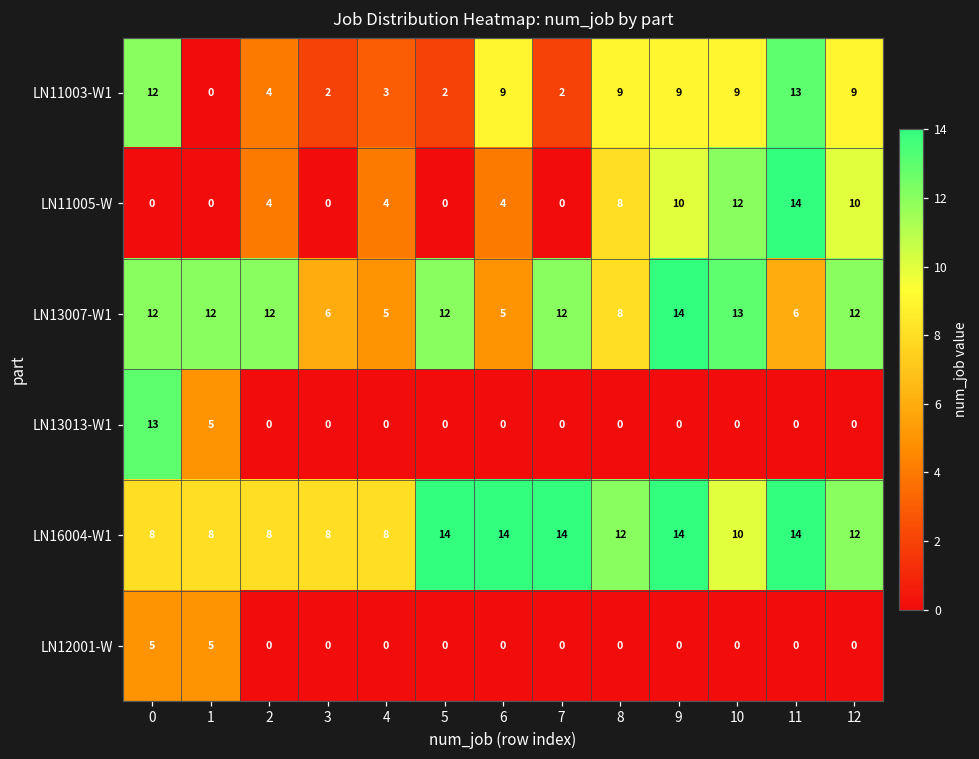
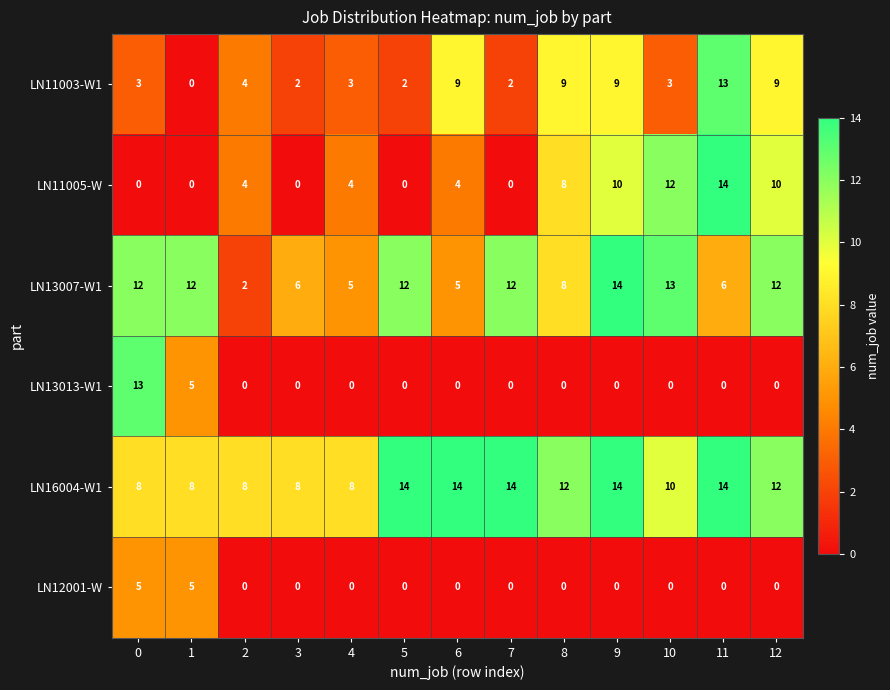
  {
    "LN11003-W1": {
-     "0": 12,
+     "0": 3,
      "1": 0,
      "2": 4,
      "3": 2,
      "4": 3,
      "5": 2,
      "6": 9,
      "7": 2,
      "8": 9,
      "9": 9,
-     "10": 9,
+     "10": 3,
      "11": 13,
      "12": 9
    },
    "LN11005-W": {
      "0": 0,
      "1": 0,
      "2": 4,
      "3": 0,
      "4": 4,
      "5": 0,
      "6": 4,
      "7": 0,
      "8": 8,
      "9": 10,
      "10": 12,
      "11": 14,
      "12": 10
    },
    "LN13007-W1": {
      "0": 12,
      "1": 12,
-     "2": 12,
+     "2": 2,
      "3": 6,
      "4": 5,
      "5": 12,
      "6": 5,
      "7": 12,
      "8": 8,
      "9": 14,
      "10": 13,
      "11": 6,
      "12": 12
    },
    "LN13013-W1": {
      "0": 13,
      "1": 5,
      "2": 0,
      "3": 0,
      "4": 0,
      "5": 0,
      "6": 0,
      "7": 0,
      "8": 0,
      "9": 0,
      "10": 0,
      "11": 0,
      "12": 0
    },
    "LN16004-W1": {
      "0": 8,
      "1": 8,
      "2": 8,
      "3": 8,
      "4": 8,
      "5": 14,
      "6": 14,
      "7": 14,
      "8": 12,
      "9": 14,
      "10": 10,
      "11": 14,
      "12": 12
    },
    "LN12001-W": {
      "0": 5,
      "1": 5,
      "2": 0,
      "3": 0,
      "4": 0,
      "5": 0,
      "6": 0,
      "7": 0,
      "8": 0,
      "9": 0,
      "10": 0,
      "11": 0,
      "12": 0
    }
  }
